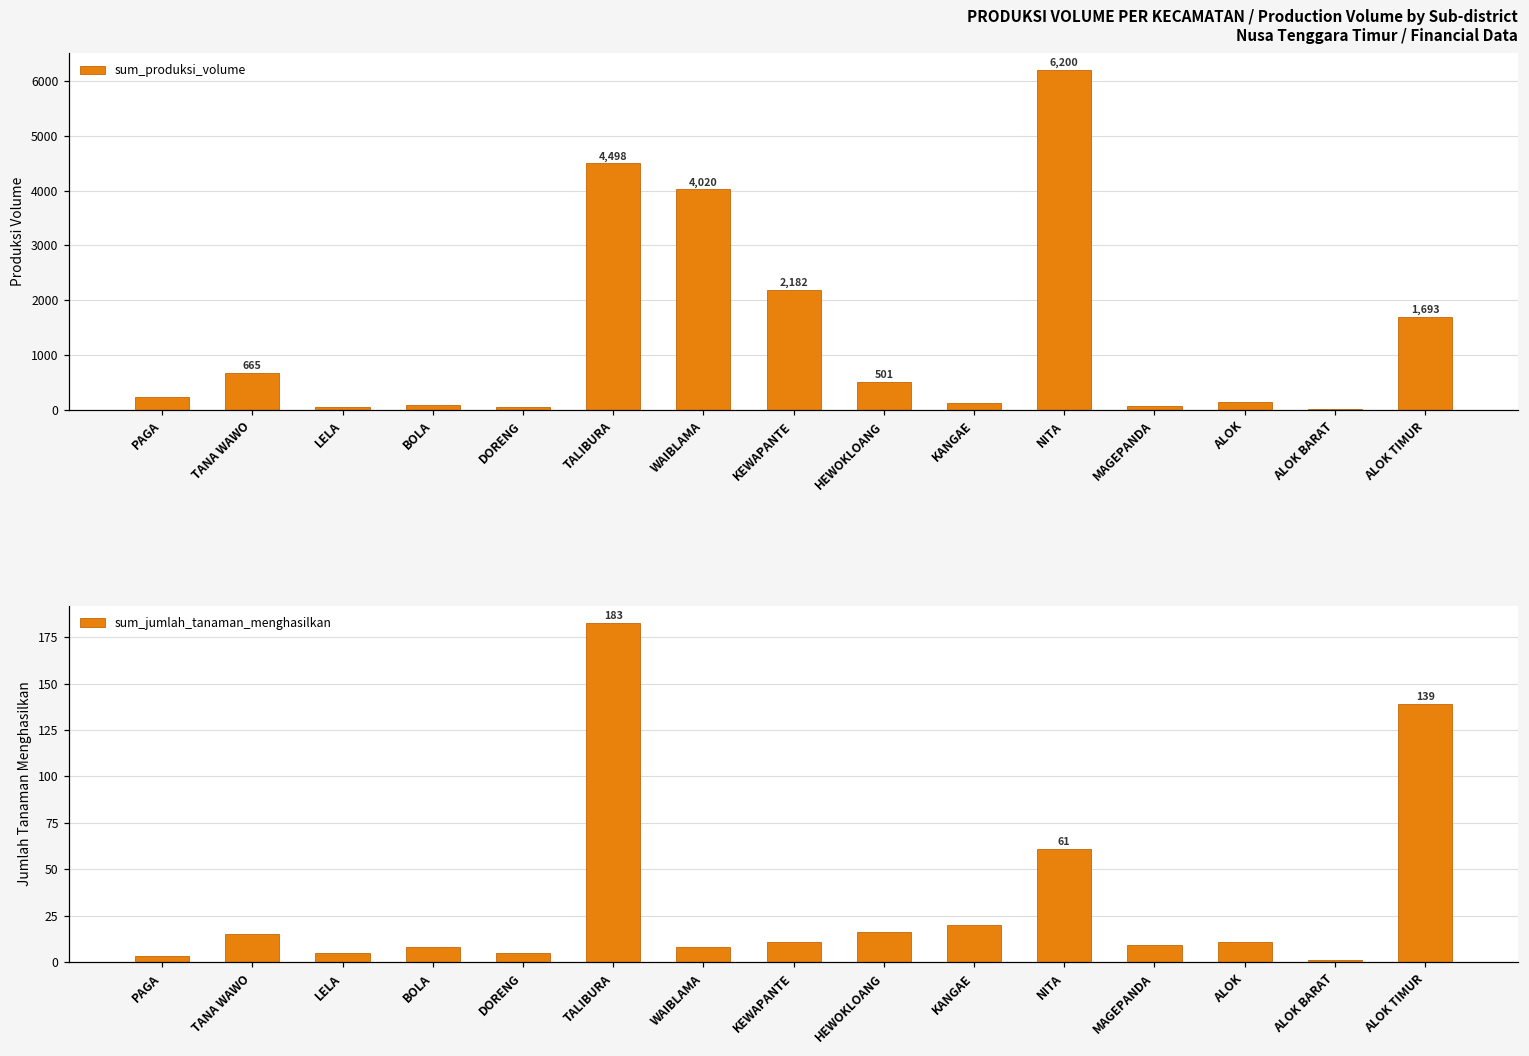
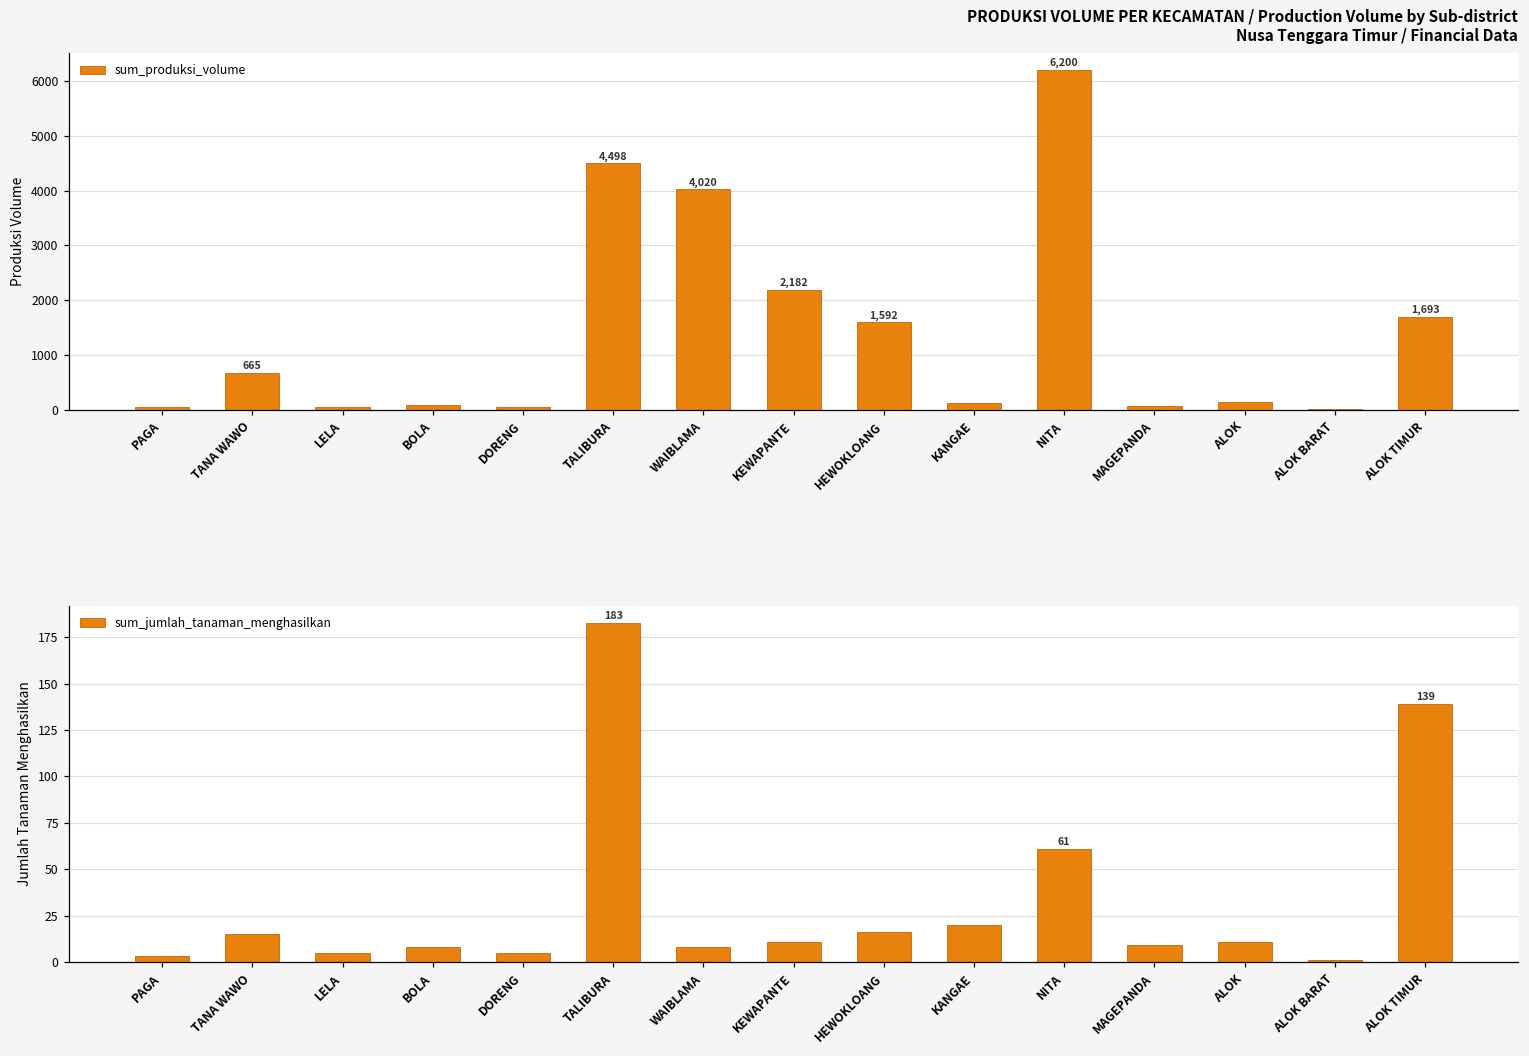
  {
    "PRODUKSI VOLUME PER KECAMATAN / Production Volume by Sub-district Nusa Tenggara Timur / Financial Data": {
-     "PAGA": "200",
+     "PAGA": "0",
      "TANA WAWO": "665",
      "TALIBURA": "4,498",
      "WAIBLAMA": "4,020",
      "KEWAPANTE": "2,182",
-     "HEWOKLOANG": "501",
+     "HEWOKLOANG": "1,592",
      "NITA": "6,200",
      "ALOK TIMUR": "1,693"
    }
  }
